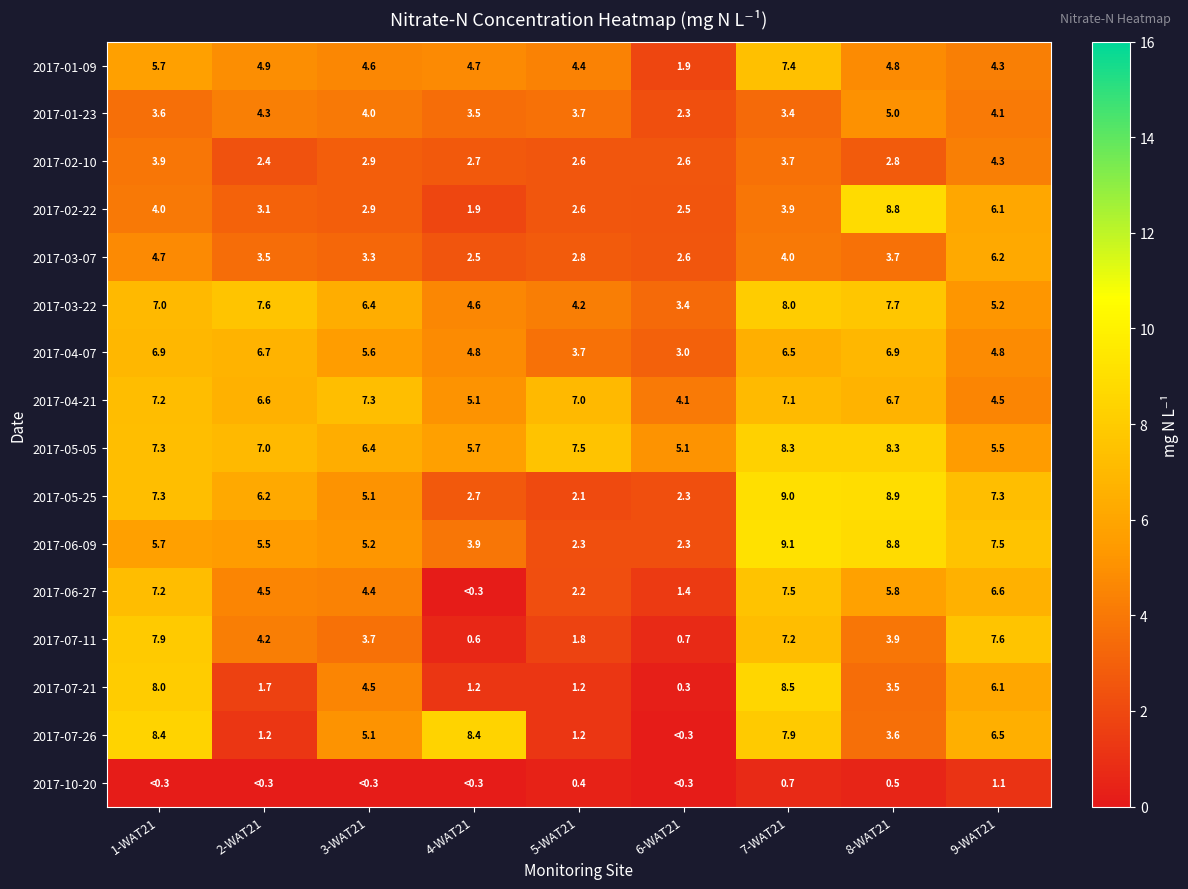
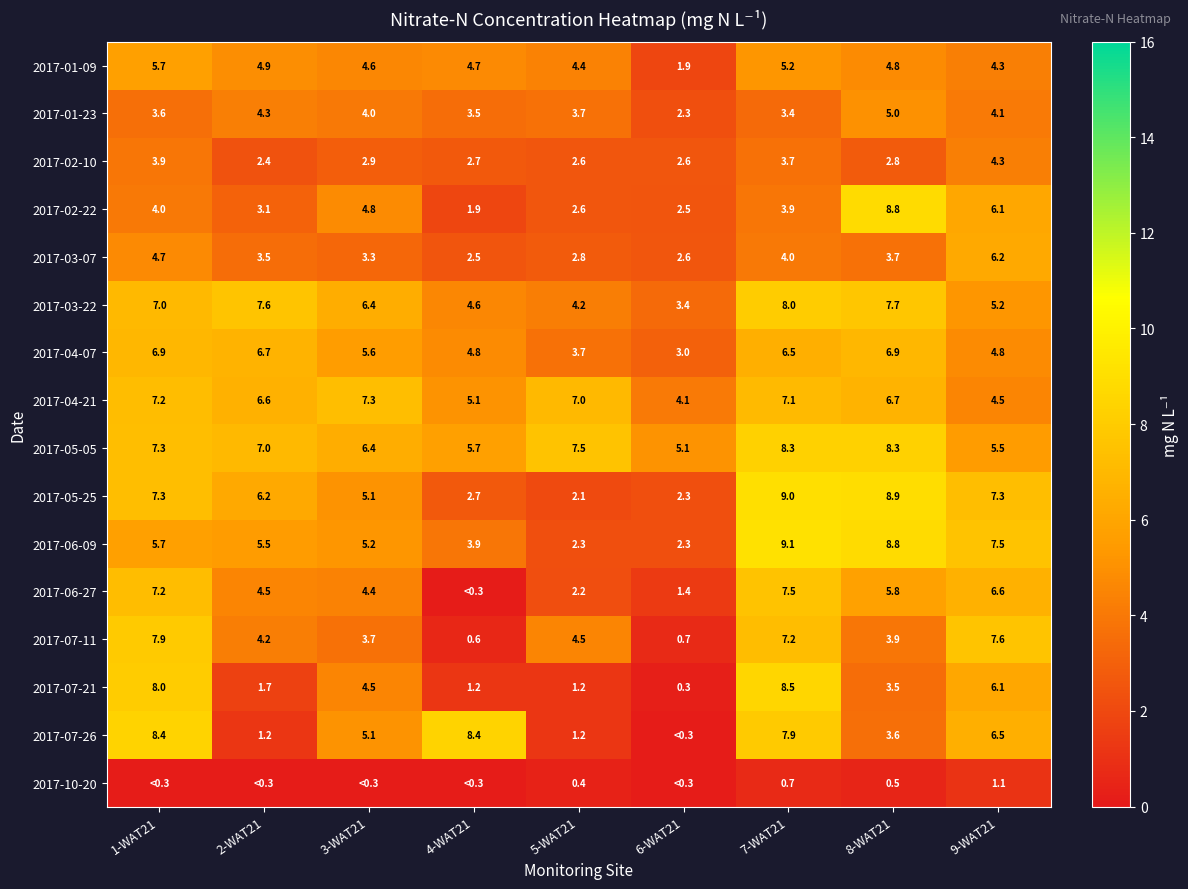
  {
    "2017-01-09": {
      "1-WAT21": 5.7,
      "2-WAT21": 4.9,
      "3-WAT21": 4.6,
      "4-WAT21": 4.7,
      "5-WAT21": 4.4,
      "6-WAT21": 1.9,
-     "7-WAT21": 7.4,
+     "7-WAT21": 5.2,
      "8-WAT21": 4.8,
      "9-WAT21": 4.3
    },
    "2017-01-23": {
      "1-WAT21": 3.6,
      "2-WAT21": 4.3,
      "3-WAT21": 4.0,
      "4-WAT21": 3.5,
      "5-WAT21": 3.7,
      "6-WAT21": 2.3,
      "7-WAT21": 3.4,
      "8-WAT21": 5.0,
      "9-WAT21": 4.1
    },
    "2017-02-10": {
      "1-WAT21": 3.9,
      "2-WAT21": 2.4,
      "3-WAT21": 2.9,
      "4-WAT21": 2.7,
      "5-WAT21": 2.6,
      "6-WAT21": 2.6,
      "7-WAT21": 3.7,
      "8-WAT21": 2.8,
      "9-WAT21": 4.3
    },
    "2017-02-22": {
      "1-WAT21": 4.0,
      "2-WAT21": 3.1,
-     "3-WAT21": 2.9,
+     "3-WAT21": 4.8,
      "4-WAT21": 1.9,
      "5-WAT21": 2.6,
      "6-WAT21": 2.5,
      "7-WAT21": 3.9,
      "8-WAT21": 8.8,
      "9-WAT21": 6.1
    },
    "2017-03-07": {
      "1-WAT21": 4.7,
      "2-WAT21": 3.5,
      "3-WAT21": 3.3,
      "4-WAT21": 2.5,
      "5-WAT21": 2.8,
      "6-WAT21": 2.6,
      "7-WAT21": 4.0,
      "8-WAT21": 3.7,
      "9-WAT21": 6.2
    },
    "2017-03-22": {
      "1-WAT21": 7.0,
      "2-WAT21": 7.6,
      "3-WAT21": 6.4,
      "4-WAT21": 4.6,
      "5-WAT21": 4.2,
      "6-WAT21": 3.4,
      "7-WAT21": 8.0,
      "8-WAT21": 7.7,
      "9-WAT21": 5.2
    },
    "2017-04-07": {
      "1-WAT21": 6.9,
      "2-WAT21": 6.7,
      "3-WAT21": 5.6,
      "4-WAT21": 4.8,
      "5-WAT21": 3.7,
      "6-WAT21": 3.0,
      "7-WAT21": 6.5,
      "8-WAT21": 6.9,
      "9-WAT21": 4.8
    },
    "2017-04-21": {
      "1-WAT21": 7.2,
      "2-WAT21": 6.6,
      "3-WAT21": 7.3,
      "4-WAT21": 5.1,
      "5-WAT21": 7.0,
      "6-WAT21": 4.1,
      "7-WAT21": 7.1,
      "8-WAT21": 6.7,
      "9-WAT21": 4.5
    },
    "2017-05-05": {
      "1-WAT21": 7.3,
      "2-WAT21": 7.0,
      "3-WAT21": 6.4,
      "4-WAT21": 5.7,
      "5-WAT21": 7.5,
      "6-WAT21": 5.1,
      "7-WAT21": 8.3,
      "8-WAT21": 8.3,
      "9-WAT21": 5.5
    },
    "2017-05-25": {
      "1-WAT21": 7.3,
      "2-WAT21": 6.2,
      "3-WAT21": 5.1,
      "4-WAT21": 2.7,
      "5-WAT21": 2.1,
      "6-WAT21": 2.3,
      "7-WAT21": 9.0,
      "8-WAT21": 8.9,
      "9-WAT21": 7.3
    },
    "2017-06-09": {
      "1-WAT21": 5.7,
      "2-WAT21": 5.5,
      "3-WAT21": 5.2,
      "4-WAT21": 3.9,
      "5-WAT21": 2.3,
      "6-WAT21": 2.3,
      "7-WAT21": 9.1,
      "8-WAT21": 8.8,
      "9-WAT21": 7.5
    },
    "2017-06-27": {
      "1-WAT21": 7.2,
      "2-WAT21": 4.5,
      "3-WAT21": 4.4,
      "4-WAT21": 0.3,
      "5-WAT21": 2.2,
      "6-WAT21": 1.4,
      "7-WAT21": 7.5,
      "8-WAT21": 5.8,
      "9-WAT21": 6.6
    },
    "2017-07-11": {
      "1-WAT21": 7.9,
      "2-WAT21": 4.2,
      "3-WAT21": 3.7,
      "4-WAT21": 0.6,
-     "5-WAT21": 1.8,
+     "5-WAT21": 4.5,
      "6-WAT21": 0.7,
      "7-WAT21": 7.2,
      "8-WAT21": 3.9,
      "9-WAT21": 7.6
    },
    "2017-07-21": {
      "1-WAT21": 8.0,
      "2-WAT21": 1.7,
      "3-WAT21": 4.5,
      "4-WAT21": 1.2,
      "5-WAT21": 1.2,
      "6-WAT21": 0.3,
      "7-WAT21": 8.5,
      "8-WAT21": 3.5,
      "9-WAT21": 6.1
    },
    "2017-07-26": {
      "1-WAT21": 8.4,
      "2-WAT21": 1.2,
      "3-WAT21": 5.1,
      "4-WAT21": 8.4,
      "5-WAT21": 1.2,
      "6-WAT21": 0.3,
      "7-WAT21": 7.9,
      "8-WAT21": 3.6,
      "9-WAT21": 6.5
    },
    "2017-10-20": {
      "1-WAT21": 0.3,
      "2-WAT21": 0.3,
      "3-WAT21": 0.3,
      "4-WAT21": 0.3,
      "5-WAT21": 0.4,
      "6-WAT21": 0.3,
      "7-WAT21": 0.7,
      "8-WAT21": 0.5,
      "9-WAT21": 1.1
    }
  }
